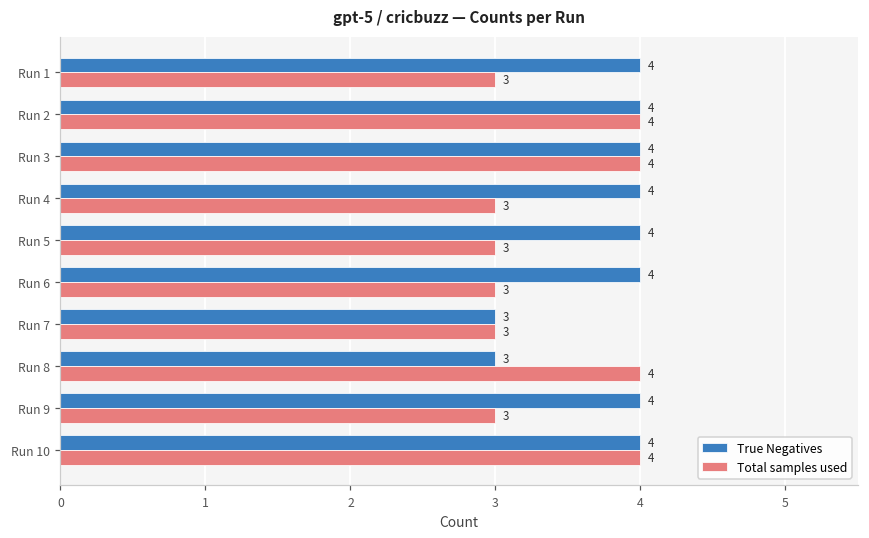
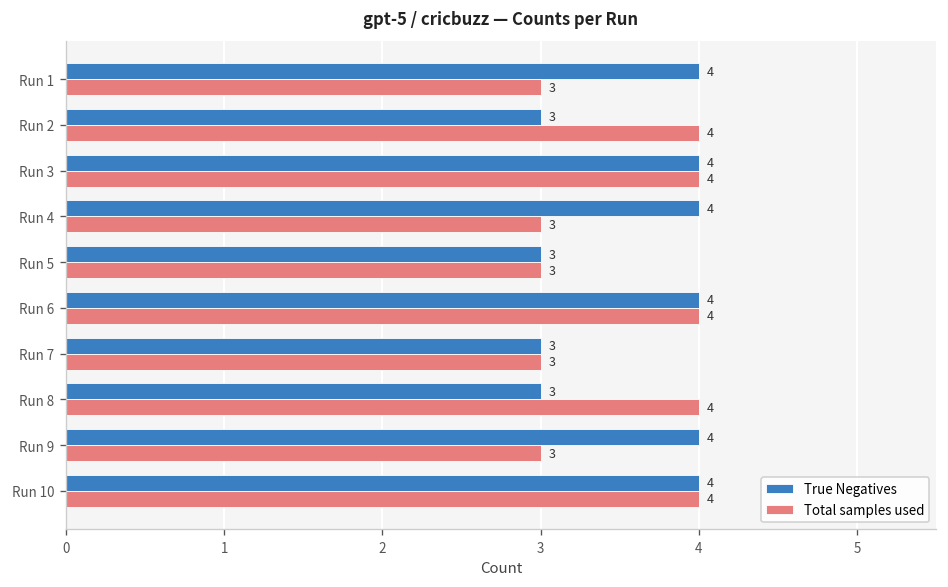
  {
    "True Negatives": {
      "Run 1": 4,
-     "Run 2": 4,
+     "Run 2": 3,
      "Run 3": 4,
      "Run 4": 4,
-     "Run 5": 4,
+     "Run 5": 3,
      "Run 6": 4,
      "Run 7": 3,
      "Run 8": 3,
      "Run 9": 4,
      "Run 10": 4
    },
    "Total samples used": {
      "Run 1": 3,
      "Run 2": 4,
      "Run 3": 4,
      "Run 4": 3,
      "Run 5": 3,
-     "Run 6": 3,
+     "Run 6": 4,
      "Run 7": 3,
      "Run 8": 4,
      "Run 9": 3,
      "Run 10": 4
    }
  }
